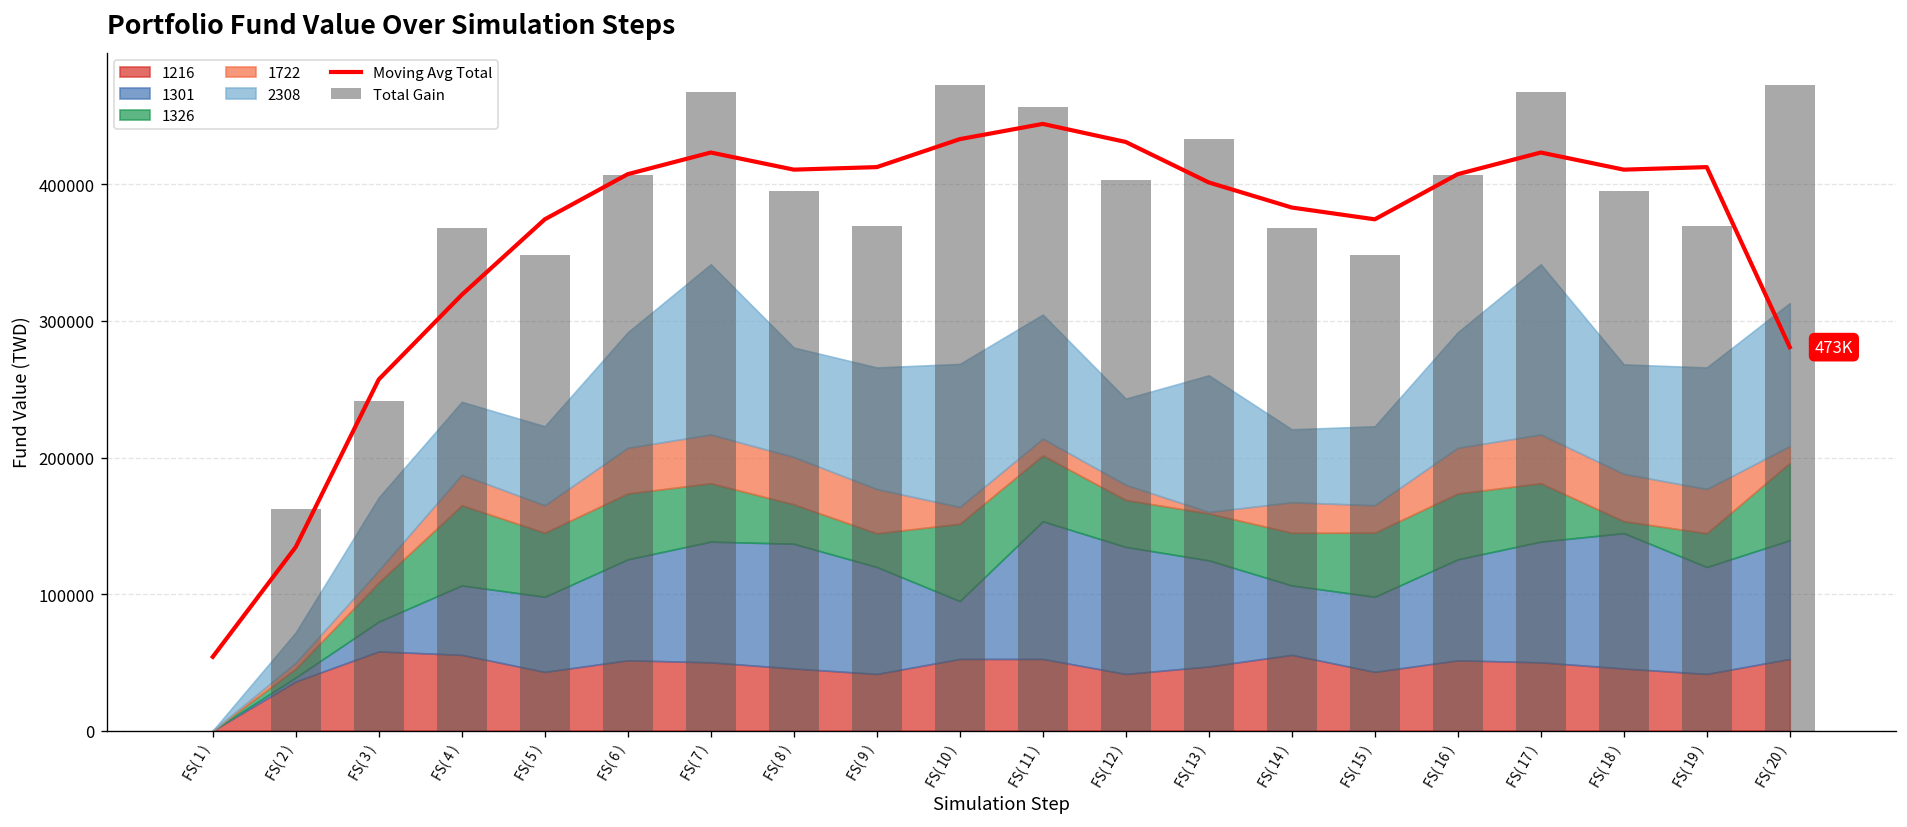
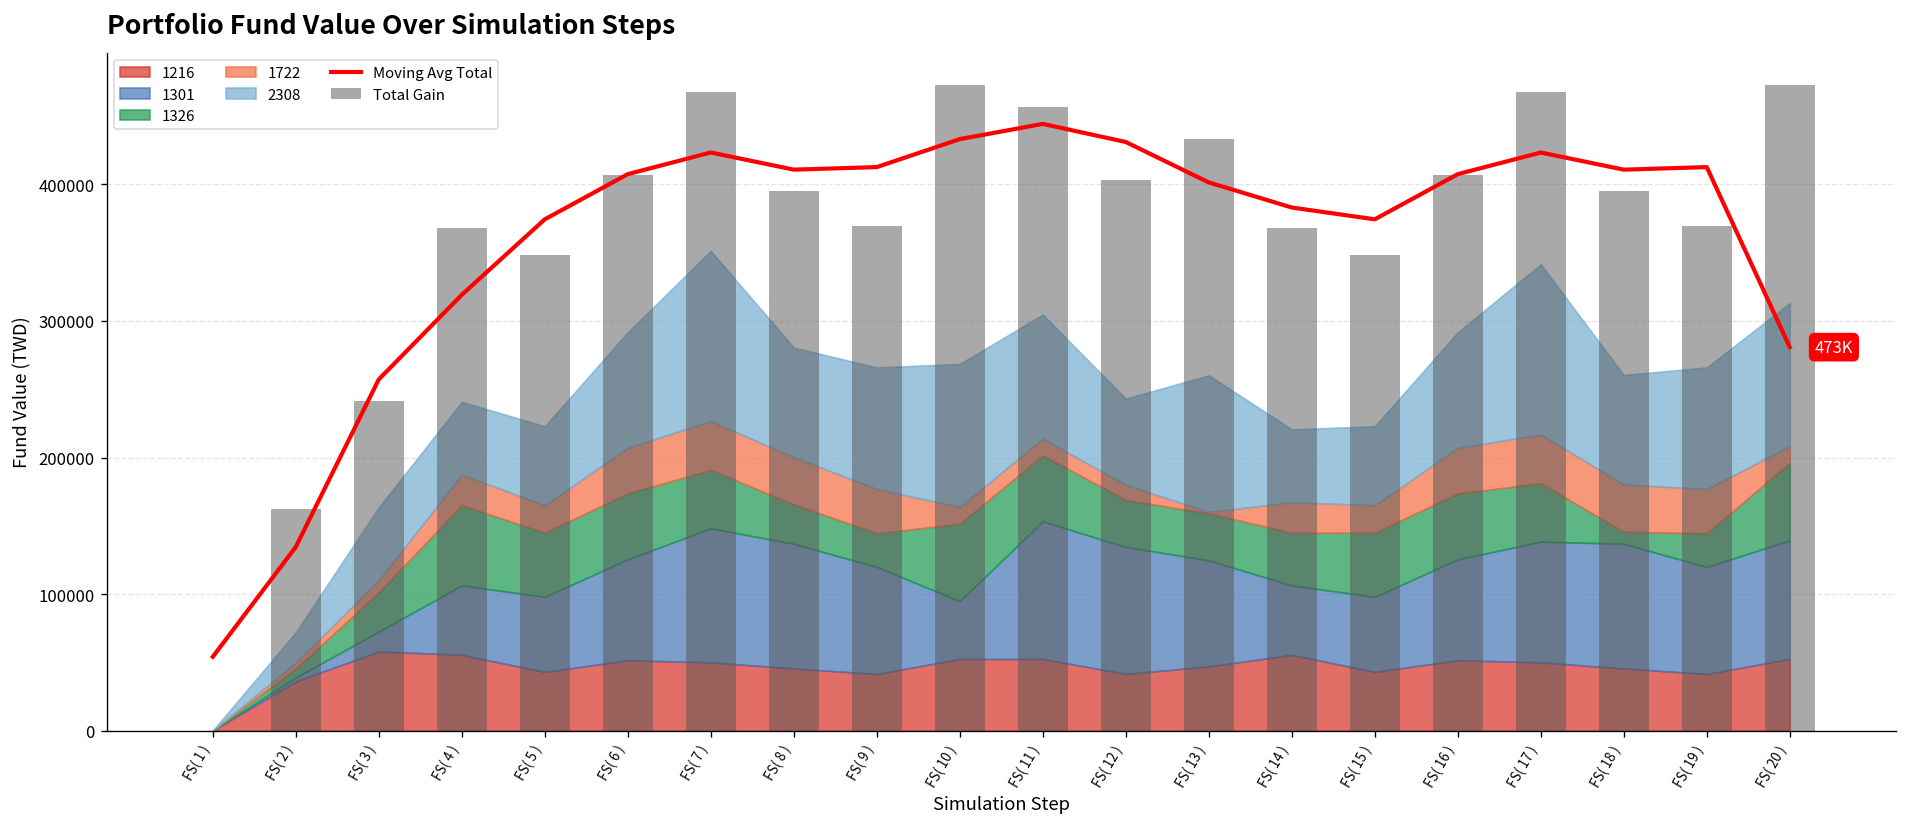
  {
    "Moving Avg Total": {
      "FS( 1 )": 54000,
      "FS( 2 )": 135000,
      "FS( 3 )": 257000,
      "FS( 4 )": 319000,
      "FS( 5 )": 374000,
      "FS( 6 )": 408000,
      "FS( 7 )": 423000,
      "FS( 8 )": 411000,
      "FS( 9 )": 413000,
      "FS( 10 )": 433000,
      "FS( 11 )": 444000,
      "FS( 12 )": 431000,
      "FS( 13 )": 401000,
      "FS( 14 )": 383000,
      "FS( 15 )": 374000,
      "FS( 16 )": 408000,
      "FS( 17 )": 423000,
      "FS( 18 )": 411000,
      "FS( 19 )": 413000
    },
    "Total Gain": {
      "FS( 1 )": 0,
      "FS( 2 )": 162000,
      "FS( 3 )": 241000,
      "FS( 4 )": 368000,
      "FS( 5 )": 348000,
      "FS( 6 )": 407000,
      "FS( 7 )": 467000,
      "FS( 8 )": 396000,
      "FS( 9 )": 370000,
      "FS( 10 )": 473000,
      "FS( 11 )": 457000,
      "FS( 12 )": 403000,
      "FS( 13 )": 433000,
      "FS( 14 )": 368000,
      "FS( 15 )": 348000,
      "FS( 16 )": 407000,
      "FS( 17 )": 467000,
      "FS( 18 )": 396000,
      "FS( 19 )": 370000,
      "FS( 20 )": 473000
    },
    "1216": {
      "FS( 2 )": 36000,
      "FS( 3 )": 58000,
      "FS( 4 )": 56000,
      "FS( 5 )": 43000,
      "FS( 6 )": 52000,
      "FS( 7 )": 50000,
      "FS( 8 )": 46000,
      "FS( 9 )": 42000,
      "FS( 10 )": 53000,
      "FS( 11 )": 53000,
      "FS( 12 )": 42000,
      "FS( 13 )": 47000,
      "FS( 14 )": 56000,
      "FS( 15 )": 43000,
      "FS( 16 )": 52000,
      "FS( 17 )": 50000,
      "FS( 18 )": 46000,
      "FS( 19 )": 42000,
      "FS( 20 )": 53000
    },
    "1301": {
      "FS( 2 )": 3000,
-     "FS( 3 )": 22000,
+     "FS( 3 )": 15000,
      "FS( 4 )": 51000,
      "FS( 5 )": 55000,
      "FS( 6 )": 74000,
-     "FS( 7 )": 88000,
+     "FS( 7 )": 98000,
      "FS( 8 )": 91000,
      "FS( 9 )": 78000,
      "FS( 10 )": 42000,
      "FS( 11 )": 101000,
      "FS( 12 )": 93000,
      "FS( 13 )": 78000,
      "FS( 14 )": 51000,
      "FS( 15 )": 55000,
      "FS( 16 )": 74000,
      "FS( 17 )": 88000,
-     "FS( 18 )": 99000,
+     "FS( 18 )": 91000,
      "FS( 19 )": 78000,
      "FS( 20 )": 87000
    },
    "1326": {
      "FS( 2 )": 6000,
      "FS( 3 )": 29000,
      "FS( 4 )": 59000,
      "FS( 5 )": 47000,
      "FS( 6 )": 48000,
      "FS( 7 )": 43000,
      "FS( 8 )": 29000,
      "FS( 9 )": 25000,
      "FS( 10 )": 57000,
      "FS( 11 )": 48000,
      "FS( 12 )": 34000,
      "FS( 14 )": 39000,
      "FS( 15 )": 47000,
      "FS( 16 )": 48000,
      "FS( 17 )": 43000,
      "FS( 18 )": 9000,
      "FS( 19 )": 25000,
      "FS( 20 )": 57000
    },
    "1722": {
      "FS( 2 )": 4000,
      "FS( 3 )": 9000,
      "FS( 4 )": 22000,
      "FS( 5 )": 20000,
      "FS( 6 )": 33000,
      "FS( 7 )": 36000,
      "FS( 8 )": 35000,
      "FS( 9 )": 32000,
      "FS( 10 )": 12000,
      "FS( 11 )": 12000,
      "FS( 12 )": 11000,
      "FS( 14 )": 22000,
      "FS( 15 )": 20000,
      "FS( 16 )": 33000,
      "FS( 17 )": 36000,
      "FS( 18 )": 35000,
      "FS( 19 )": 32000,
      "FS( 20 )": 12000
    },
    "2308": {
      "FS( 2 )": 22000,
      "FS( 3 )": 53000,
      "FS( 4 )": 53000,
      "FS( 5 )": 58000,
      "FS( 6 )": 85000,
      "FS( 7 )": 125000,
      "FS( 8 )": 80000,
      "FS( 9 )": 89000,
      "FS( 10 )": 105000,
      "FS( 11 )": 91000,
      "FS( 12 )": 63000,
      "FS( 13 )": 100000,
      "FS( 14 )": 53000,
      "FS( 15 )": 58000,
      "FS( 16 )": 85000,
      "FS( 17 )": 125000,
      "FS( 18 )": 80000,
      "FS( 19 )": 89000,
      "FS( 20 )": 105000
    }
  }
